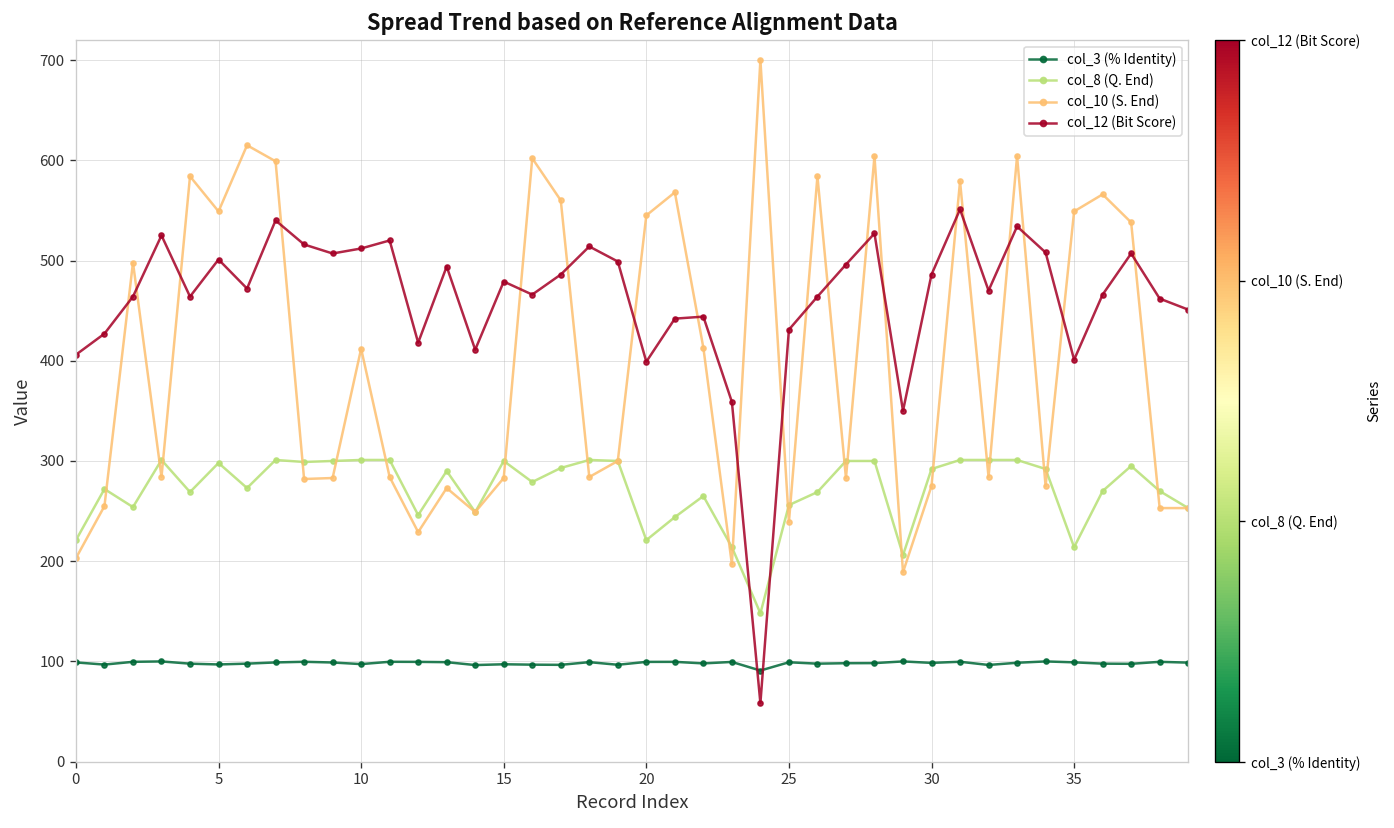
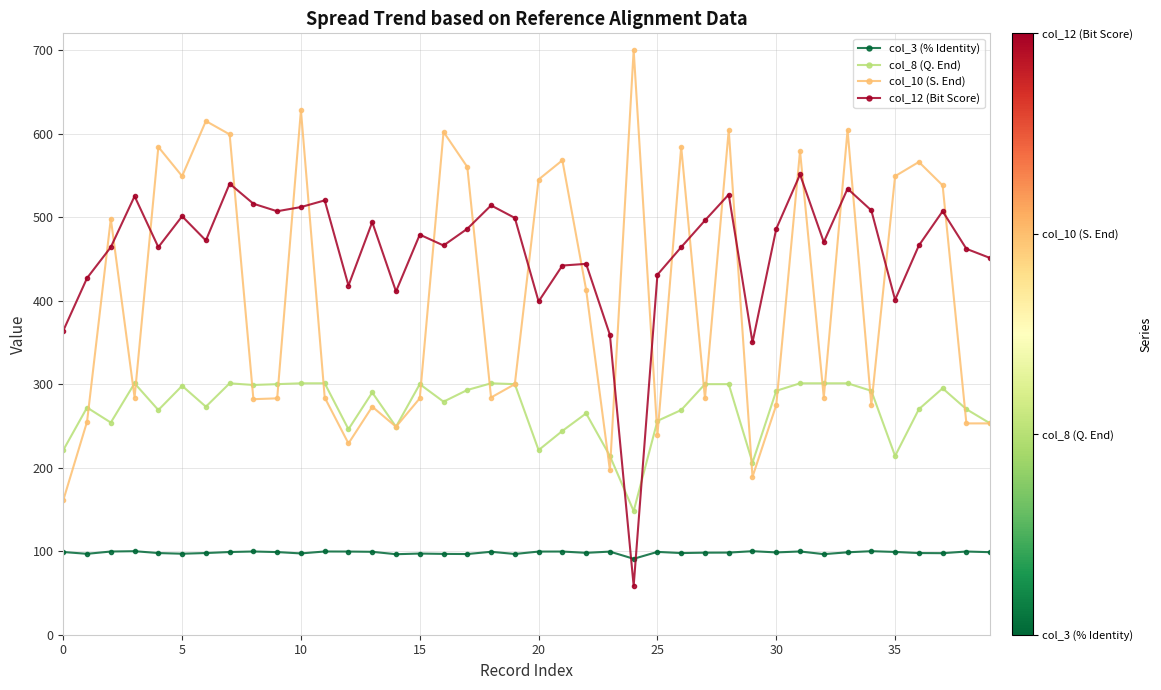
  {
    "col_3 (% Identity)": {
      "0": 100,
      "5": 100,
      "10": 100,
      "15": 100,
      "20": 100,
      "25": 100,
      "30": 100,
      "35": 100
    },
    "col_8 (Q. End)": {
      "0": 220,
      "5": 300,
      "10": 300,
      "15": 300,
      "20": 220,
      "25": 260,
      "30": 290,
      "35": 210
    },
    "col_10 (S. End)": {
-     "0": 200,
+     "0": 160,
      "5": 550,
-     "10": 410,
+     "10": 630,
      "15": 280,
      "20": 550,
      "25": 240,
      "30": 280,
      "35": 550
    },
    "col_12 (Bit Score)": {
-     "0": 410,
+     "0": 360,
      "5": 500,
      "10": 510,
      "15": 480,
      "20": 400,
      "25": 430,
      "30": 490,
      "35": 400
    }
  }
